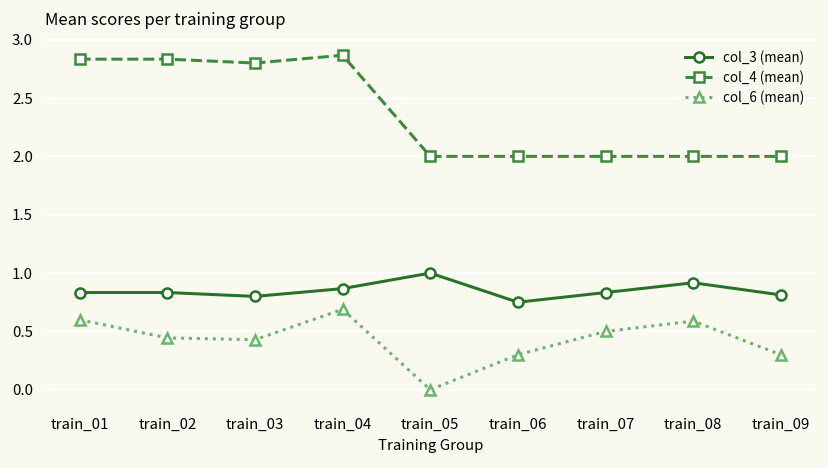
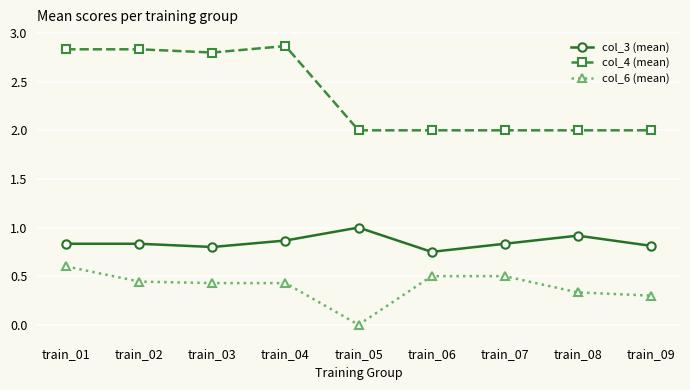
  {
    "col_6 (mean)": {
      "train_01": 0.6,
      "train_02": 0.4,
      "train_03": 0.4,
-     "train_04": 0.7,
+     "train_04": 0.4,
      "train_05": 0.0,
-     "train_06": 0.3,
+     "train_06": 0.5,
      "train_07": 0.5,
-     "train_08": 0.6,
+     "train_08": 0.3,
      "train_09": 0.3
    }
  }
